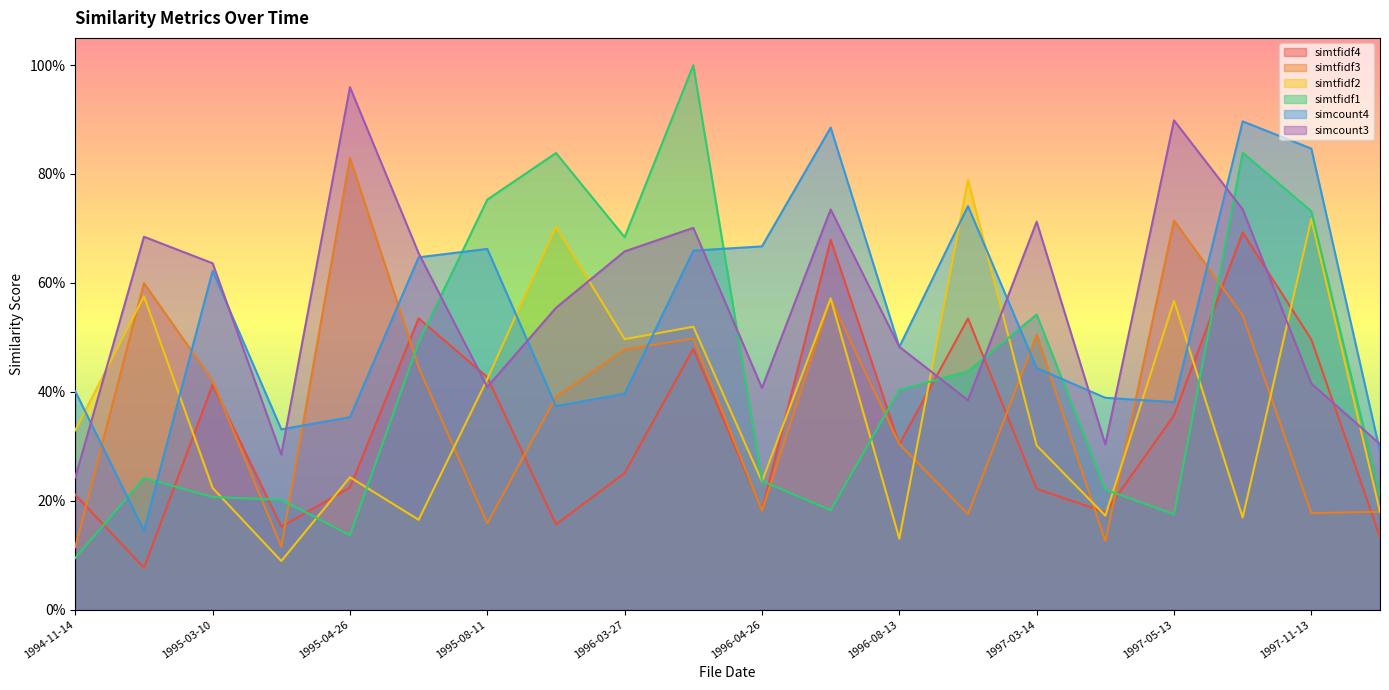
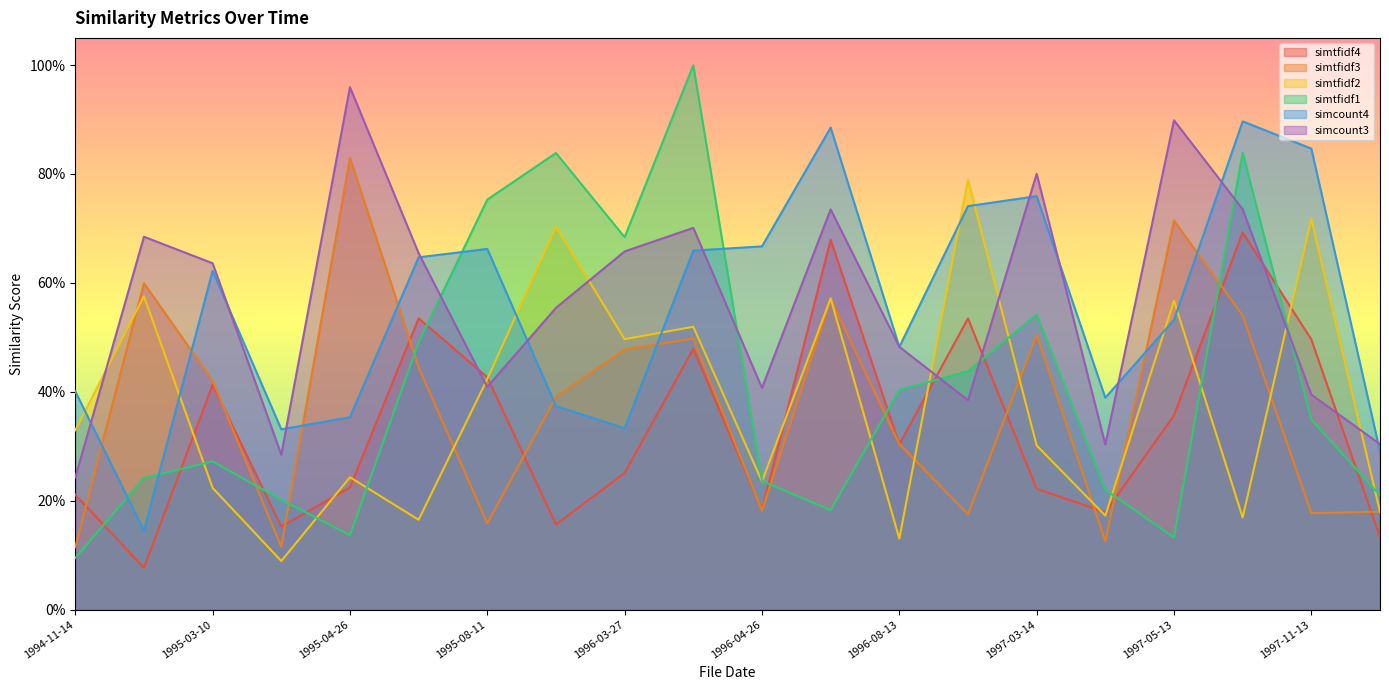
  {
    "simtfidf1": {
      "1994-11-14": "9%",
-     "1995-03-10": "21%",
+     "1995-03-10": "27%",
      "1995-04-26": "14%",
      "1995-08-11": "75%",
      "1996-03-27": "68%",
      "1996-08-13": "40%",
      "1997-03-14": "54%",
-     "1997-05-13": "18%",
-     "1997-11-13": "73%"
+     "1997-05-13": "13%",
+     "1997-11-13": "35%"
    },
    "simcount4": {
      "1994-11-14": "40%",
      "1995-03-10": "62%",
      "1995-04-26": "35%",
      "1995-08-11": "66%",
-     "1996-03-27": "40%",
+     "1996-03-27": "33%",
      "1996-04-26": "67%",
-     "1997-03-14": "44%",
-     "1997-05-13": "38%",
+     "1997-03-14": "76%",
+     "1997-05-13": "53%",
      "1997-11-13": "85%"
    },
    "simcount3": {
      "1994-11-14": "24%",
      "1995-03-10": "64%",
      "1995-04-26": "96%",
      "1995-08-11": "41%",
      "1996-03-27": "66%",
      "1996-04-26": "41%",
-     "1997-03-14": "71%",
+     "1997-03-14": "80%",
      "1997-05-13": "90%",
-     "1997-11-13": "42%"
+     "1997-11-13": "39%"
    }
  }
